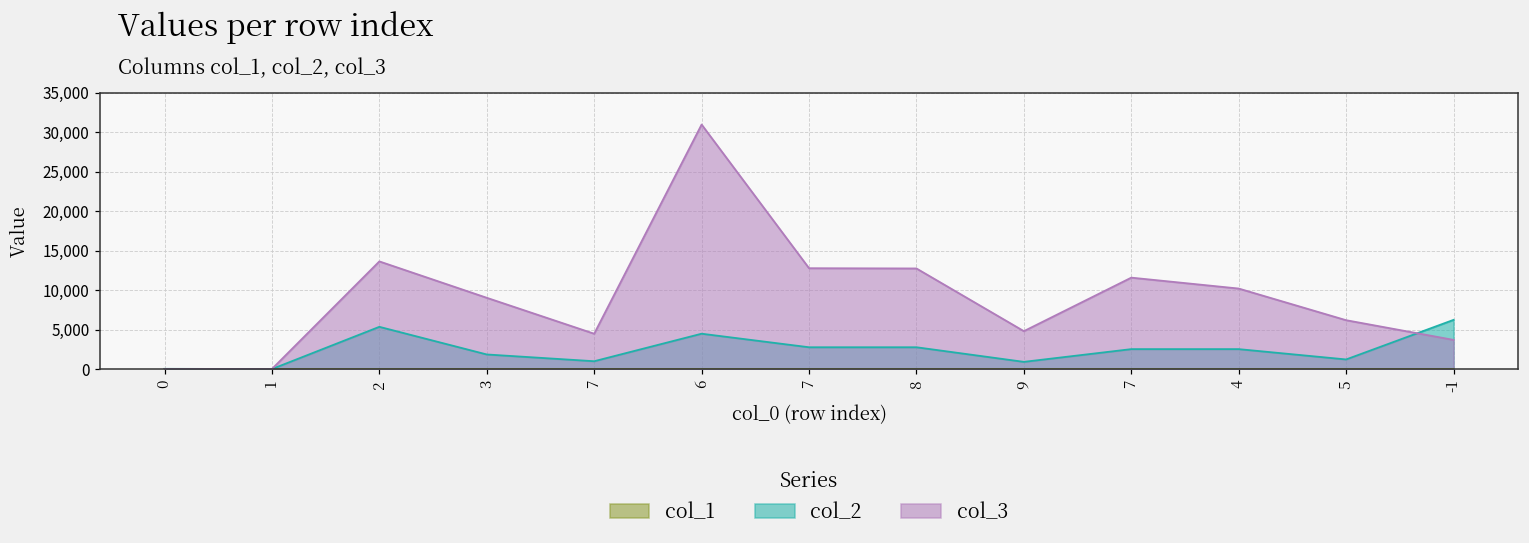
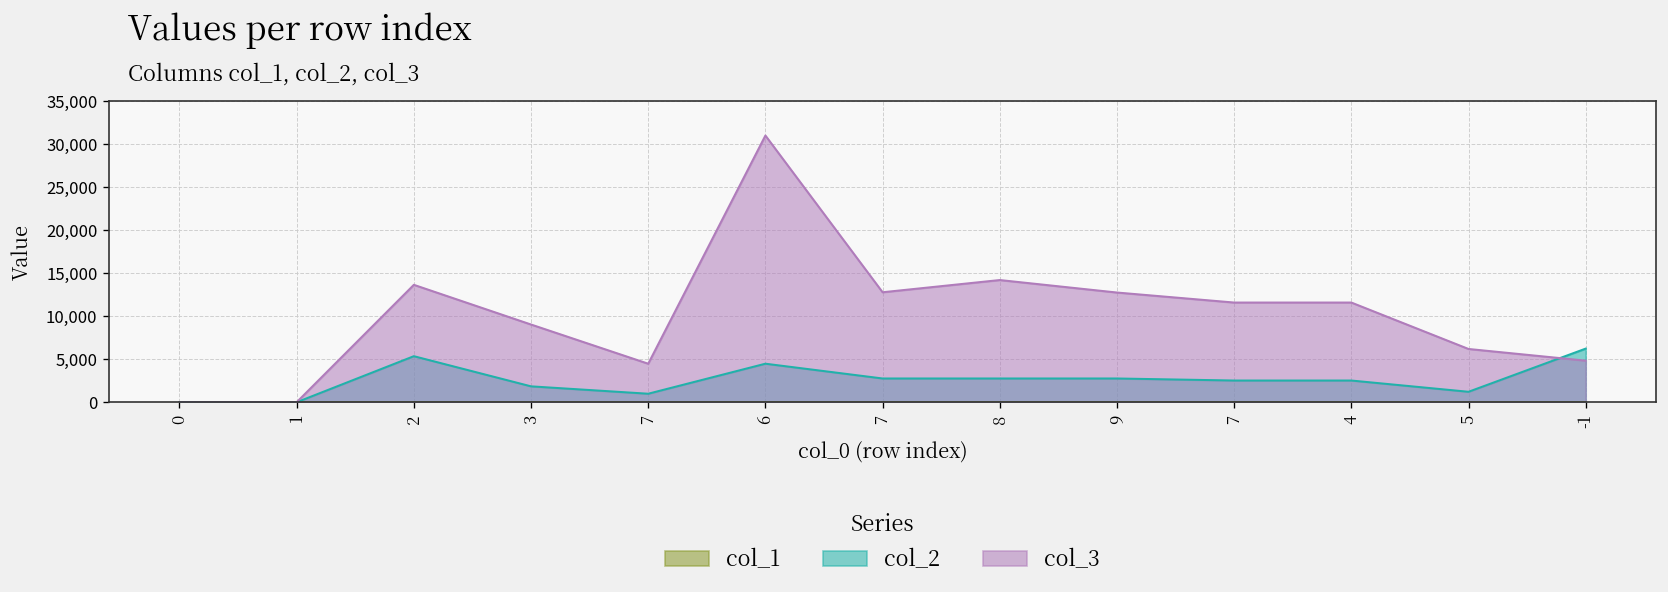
  {
    "col_1": {
      "2": "0",
      "3": "0",
      "6": "0",
      "8": "0",
      "9": "0",
      "4": "0",
      "5": "0",
      "-1": "0"
    },
    "col_2": {
      "2": "5,000",
      "3": "2,000",
      "6": "4,000",
      "8": "3,000",
-     "9": "1,000",
+     "9": "3,000",
      "4": "3,000",
      "5": "1,000",
      "-1": "6,000"
    },
    "col_3": {
      "2": "14,000",
      "3": "9,000",
      "6": "31,000",
-     "8": "13,000",
-     "9": "5,000",
-     "4": "10,000",
+     "8": "14,000",
+     "9": "13,000",
+     "4": "12,000",
      "5": "6,000",
-     "-1": "4,000"
+     "-1": "5,000"
    }
  }
